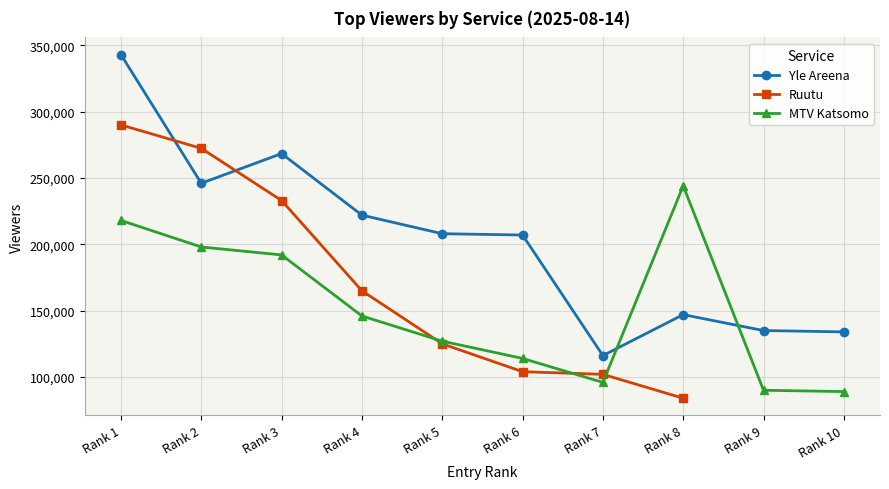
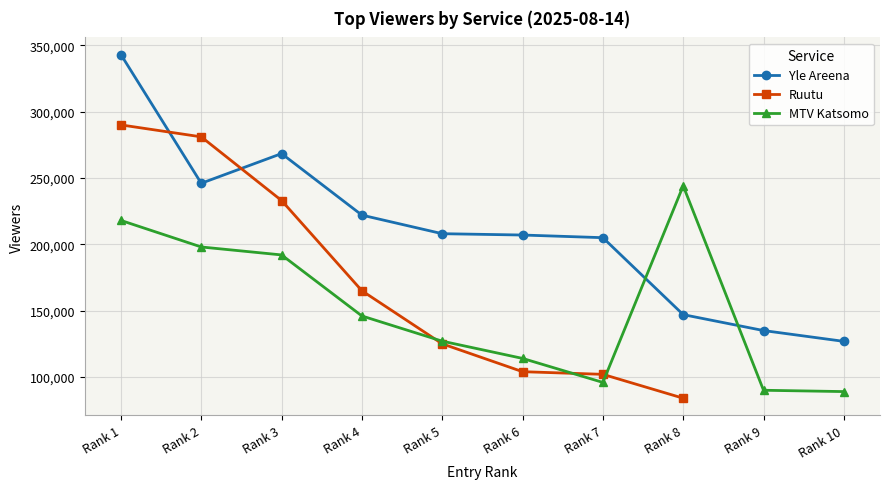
  {
    "Yle Areena": {
      "Rank 1": "343,000",
      "Rank 2": "246,000",
      "Rank 3": "268,000",
      "Rank 4": "222,000",
      "Rank 5": "208,000",
      "Rank 6": "207,000",
-     "Rank 7": "116,000",
+     "Rank 7": "205,000",
      "Rank 8": "147,000",
      "Rank 9": "135,000",
-     "Rank 10": "134,000"
+     "Rank 10": "127,000"
    },
    "Ruutu": {
      "Rank 1": "290,000",
-     "Rank 2": "272,000",
+     "Rank 2": "281,000",
      "Rank 3": "233,000",
      "Rank 4": "165,000",
      "Rank 5": "125,000",
      "Rank 6": "104,000",
      "Rank 7": "102,000",
      "Rank 8": "84,000"
    },
    "MTV Katsomo": {
      "Rank 1": "218,000",
      "Rank 2": "198,000",
      "Rank 3": "192,000",
      "Rank 4": "146,000",
      "Rank 5": "127,000",
      "Rank 6": "114,000",
      "Rank 7": "96,000",
      "Rank 8": "244,000",
      "Rank 9": "90,000",
      "Rank 10": "89,000"
    }
  }
